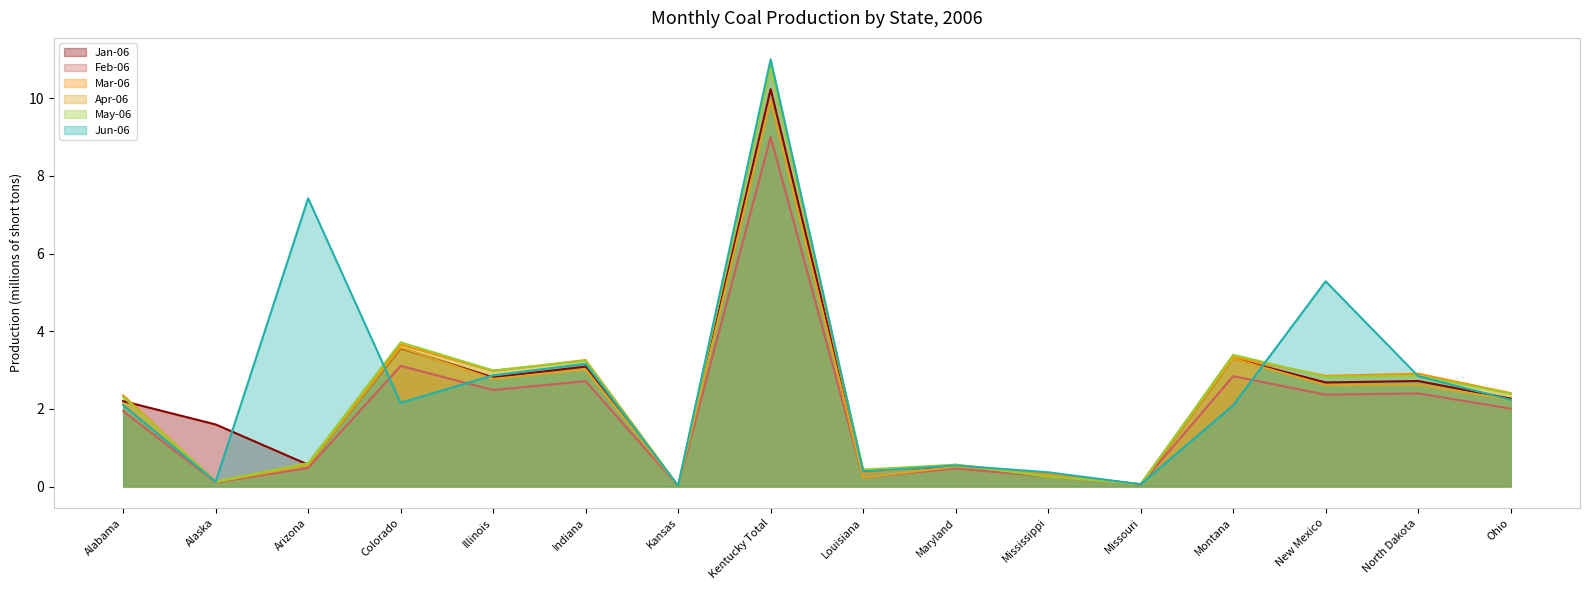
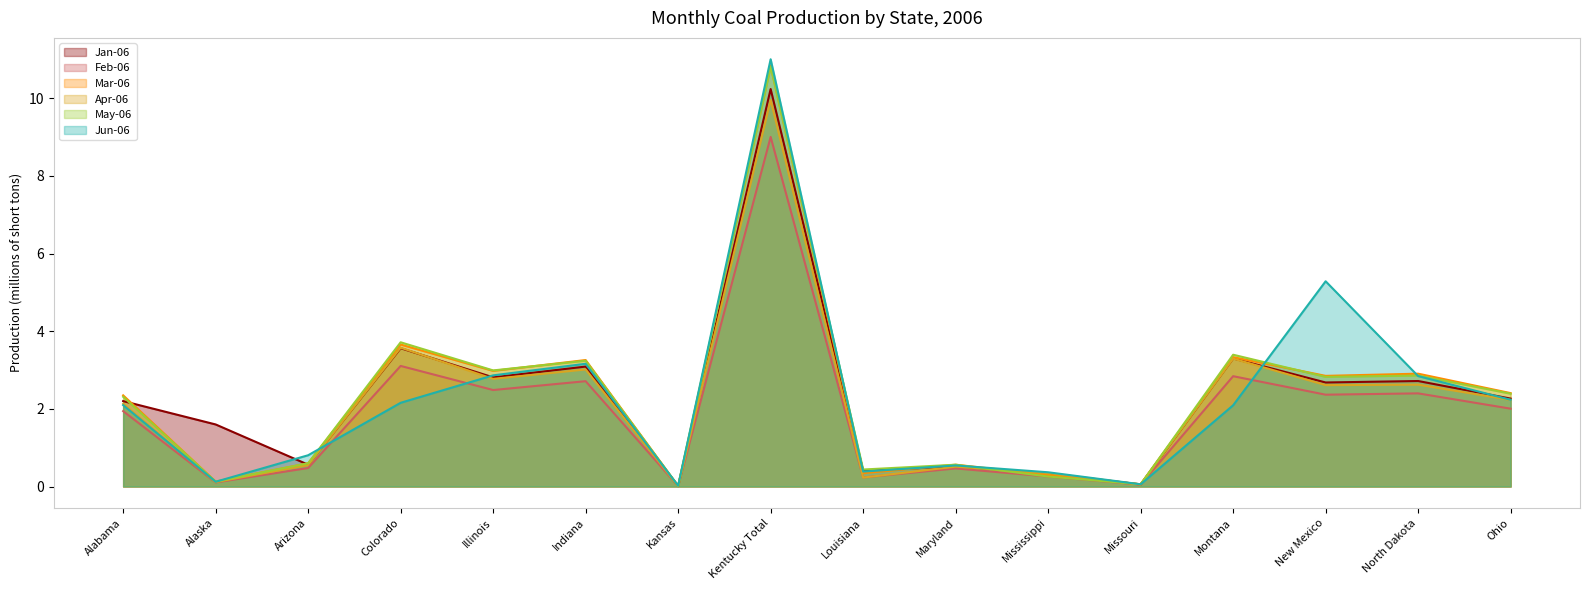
  {
    "Jan-06": {
      "Alabama": 2.2,
      "Alaska": 1.6,
      "Indiana": 3.1,
      "Kentucky Total": 10.2,
      "New Mexico": 2.7,
      "North Dakota": 2.7
    },
    "Jun-06": {
-     "Arizona": 7.4,
+     "Arizona": 0.8,
      "Colorado": 2.2,
      "Indiana": 3.2,
      "Kentucky Total": 11.0,
      "Montana": 2.1,
      "New Mexico": 5.3
    }
  }
